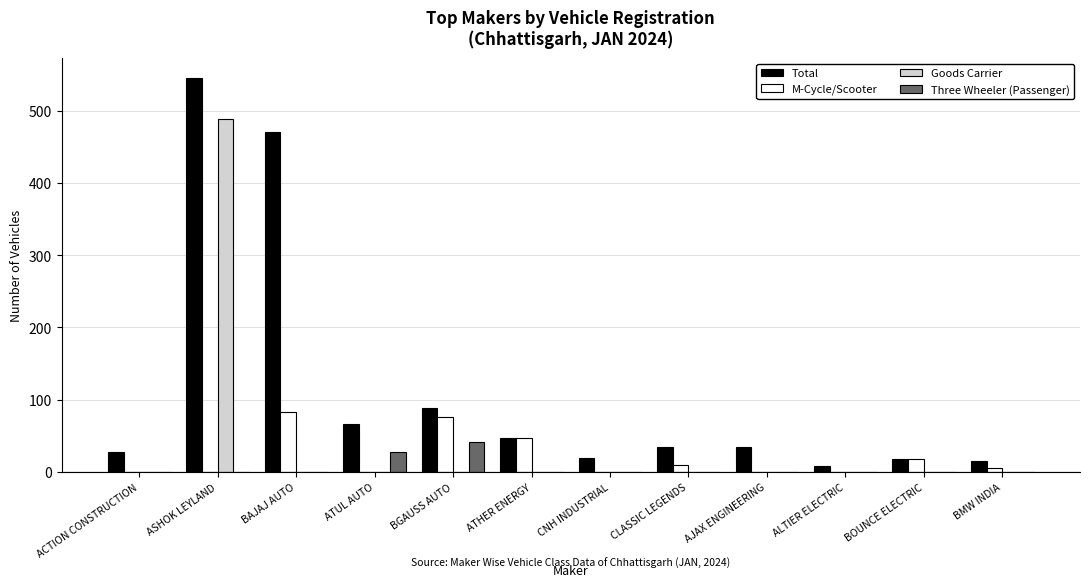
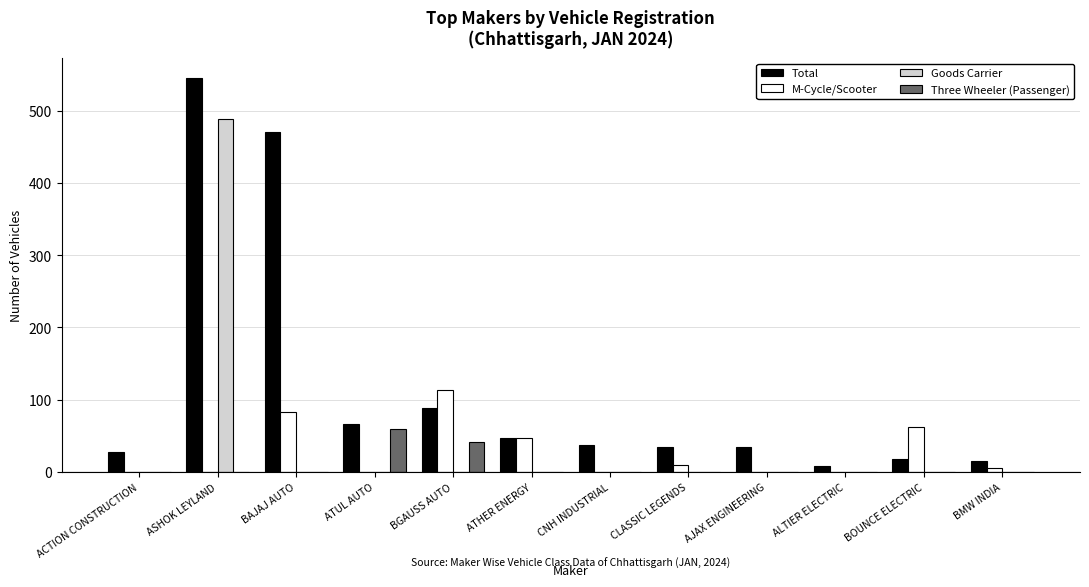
  {
    "Total": {
      "ACTION CONSTRUCTION": 30,
      "ASHOK LEYLAND": 550,
      "BAJAJ AUTO": 470,
      "ATUL AUTO": 70,
      "BGAUSS AUTO": 90,
      "ATHER ENERGY": 50,
-     "CNH INDUSTRIAL": 20,
+     "CNH INDUSTRIAL": 40,
      "CLASSIC LEGENDS": 40,
      "AJAX ENGINEERING": 30,
      "ALTIER ELECTRIC": 10,
      "BOUNCE ELECTRIC": 20,
      "BMW INDIA": 20
    },
    "M-Cycle/Scooter": {
      "ACTION CONSTRUCTION": 0,
      "ASHOK LEYLAND": 0,
      "BAJAJ AUTO": 80,
      "ATUL AUTO": 0,
-     "BGAUSS AUTO": 80,
+     "BGAUSS AUTO": 110,
      "ATHER ENERGY": 50,
      "CNH INDUSTRIAL": 0,
      "CLASSIC LEGENDS": 10,
      "AJAX ENGINEERING": 0,
      "ALTIER ELECTRIC": 0,
-     "BOUNCE ELECTRIC": 20,
+     "BOUNCE ELECTRIC": 60,
      "BMW INDIA": 10
    },
    "Goods Carrier": {
      "ACTION CONSTRUCTION": 0,
      "ASHOK LEYLAND": 490,
      "BAJAJ AUTO": 0,
      "ATUL AUTO": 0,
      "BGAUSS AUTO": 0,
      "ATHER ENERGY": 0,
      "CNH INDUSTRIAL": 0,
      "CLASSIC LEGENDS": 0,
      "AJAX ENGINEERING": 0,
      "ALTIER ELECTRIC": 0,
      "BOUNCE ELECTRIC": 0,
      "BMW INDIA": 0
    },
    "Three Wheeler (Passenger)": {
      "ACTION CONSTRUCTION": 0,
      "ASHOK LEYLAND": 0,
      "BAJAJ AUTO": 0,
-     "ATUL AUTO": 30,
+     "ATUL AUTO": 60,
      "BGAUSS AUTO": 40,
      "ATHER ENERGY": 0,
      "CNH INDUSTRIAL": 0,
      "CLASSIC LEGENDS": 0,
      "AJAX ENGINEERING": 0,
      "ALTIER ELECTRIC": 0,
      "BOUNCE ELECTRIC": 0,
      "BMW INDIA": 0
    }
  }
